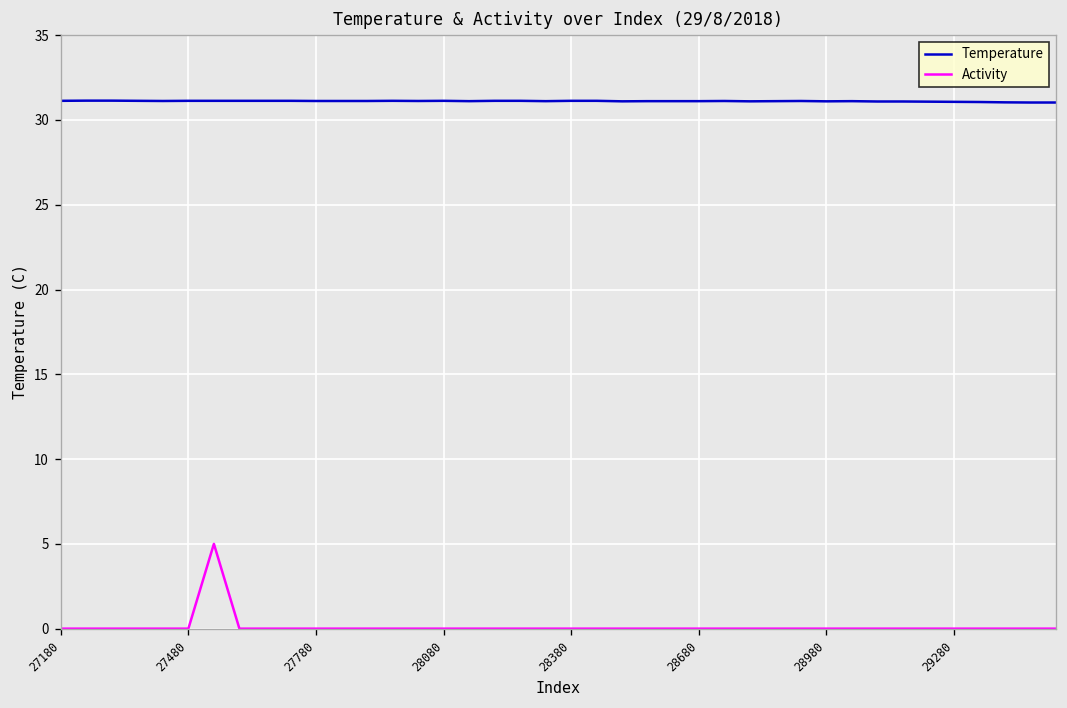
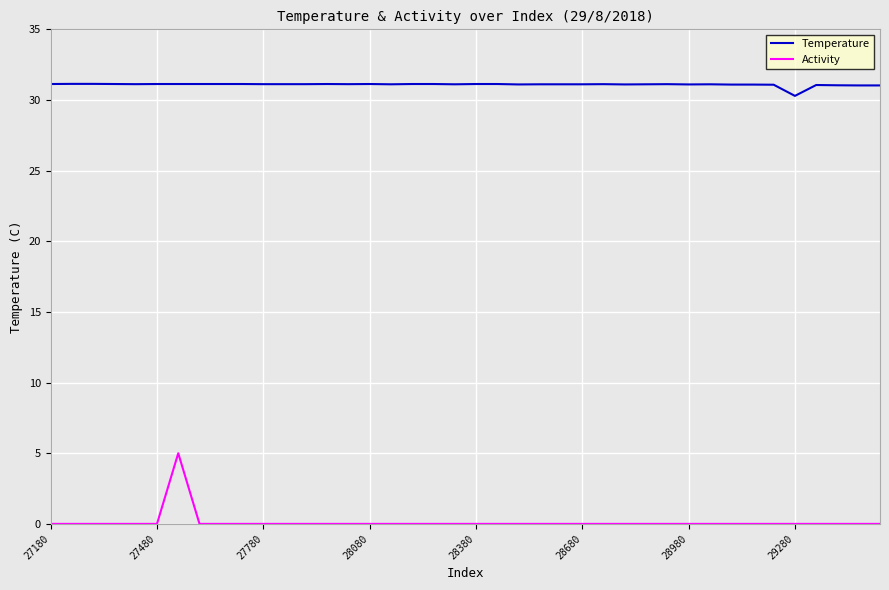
  {
    "Temperature": {
      "27180": 31.1,
      "27480": 31.1,
      "27780": 31.1,
      "28080": 31.1,
      "28380": 31.1,
      "28680": 31.1,
      "28980": 31.1,
-     "29280": 31.1
+     "29280": 30.3
    },
    "Activity": {
      "27180": 0.0,
      "27480": 0.0,
      "27780": 0.0,
      "28080": 0.0,
      "28380": 0.0,
      "28680": 0.0,
      "28980": 0.0,
      "29280": 0.0
    }
  }
